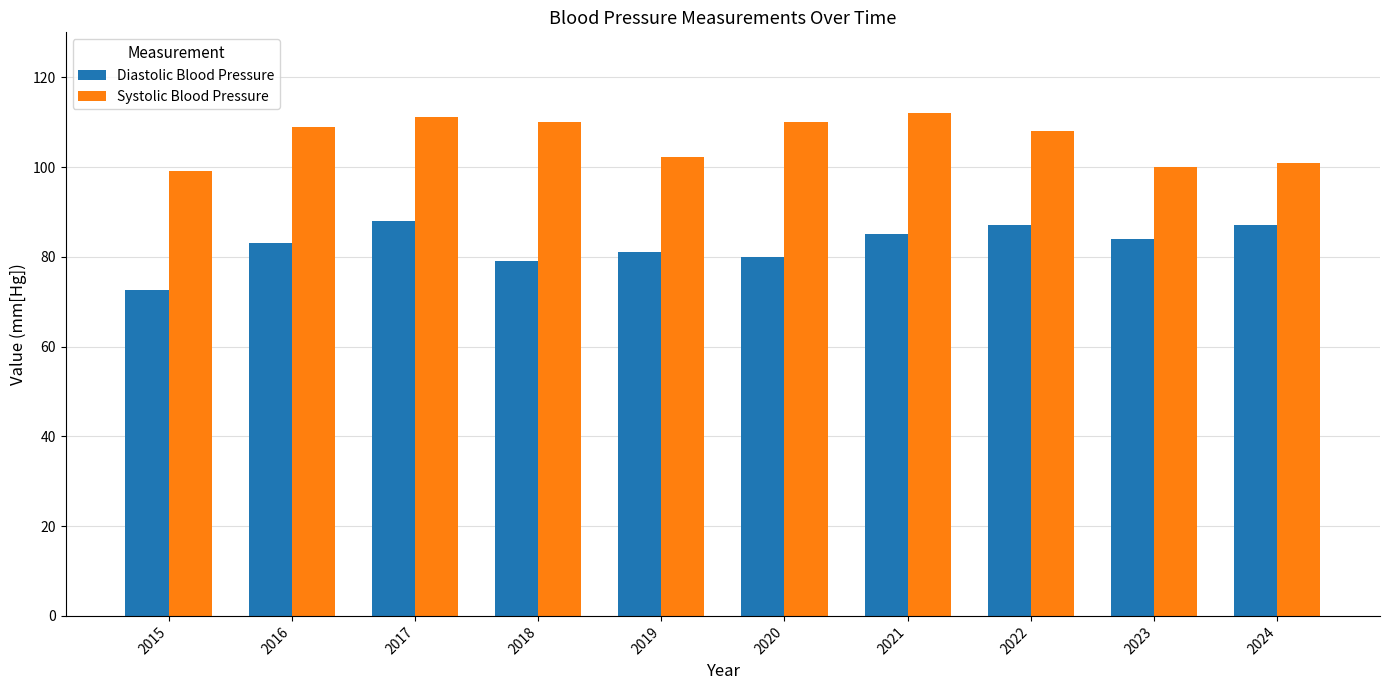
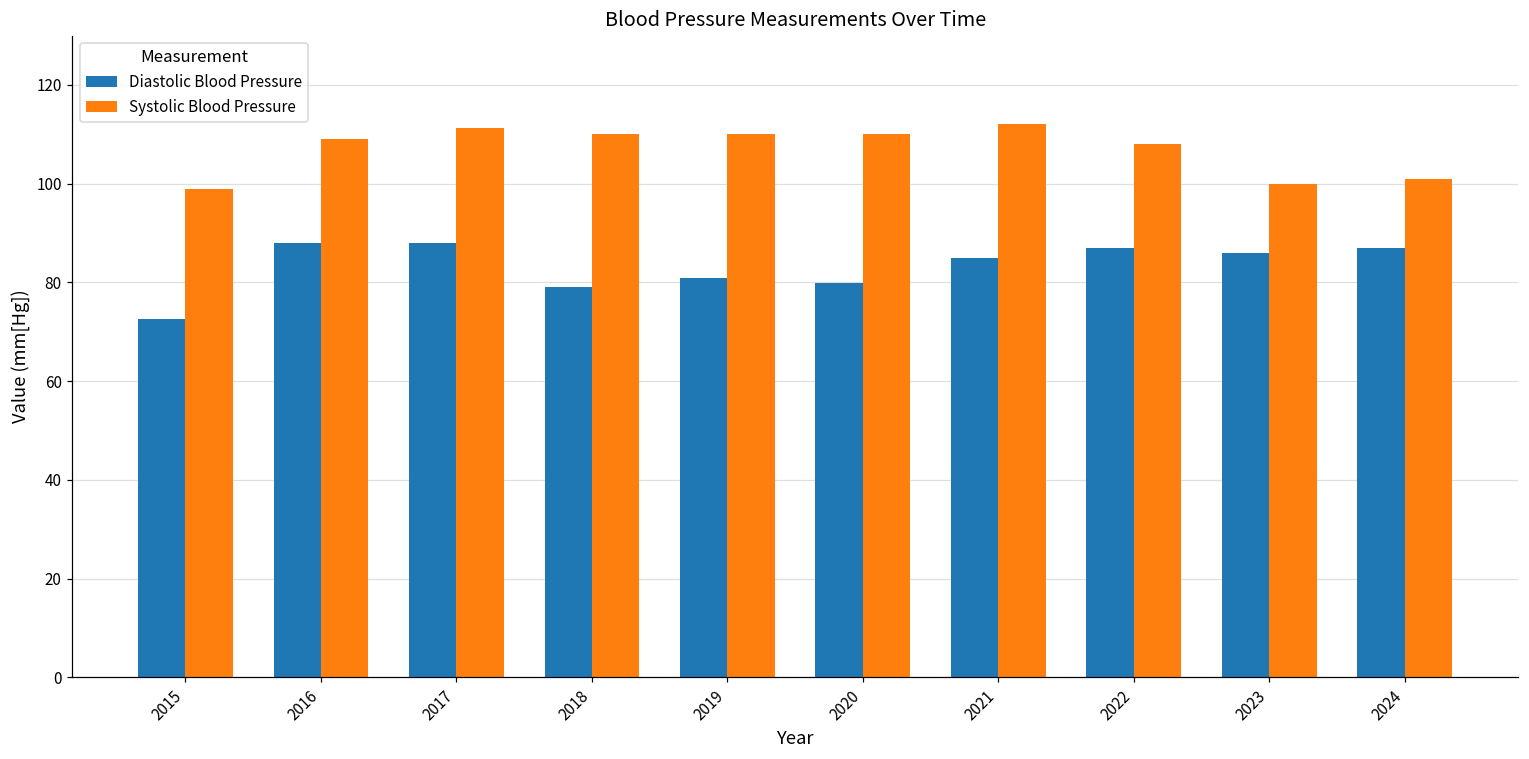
  {
    "Diastolic Blood Pressure": {
      "2015": 73,
-     "2016": 83,
+     "2016": 88,
      "2017": 88,
      "2018": 79,
      "2019": 81,
      "2020": 80,
      "2021": 85,
      "2022": 87,
-     "2023": 84,
+     "2023": 86,
      "2024": 87
    },
    "Systolic Blood Pressure": {
      "2015": 99,
      "2016": 109,
      "2017": 111,
      "2018": 110,
-     "2019": 102,
+     "2019": 110,
      "2020": 110,
      "2021": 112,
      "2022": 108,
      "2023": 100,
      "2024": 101
    }
  }
